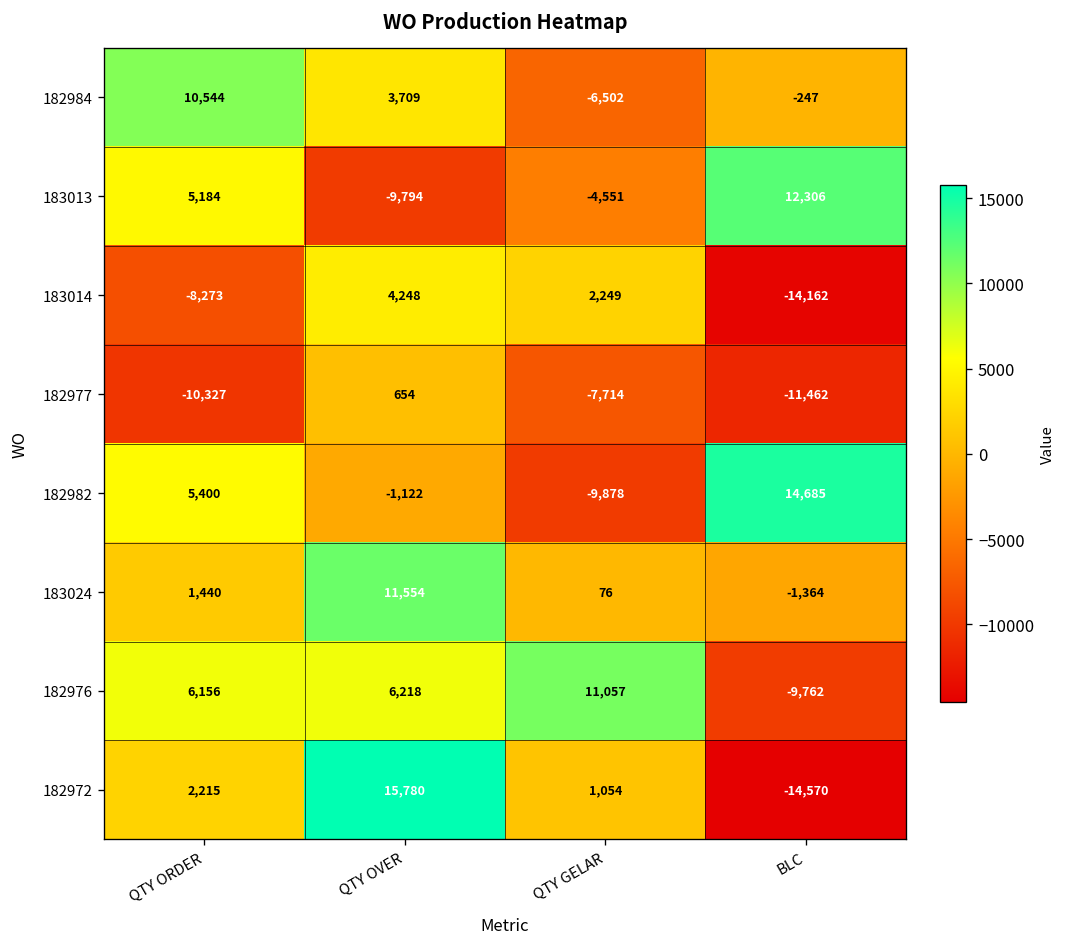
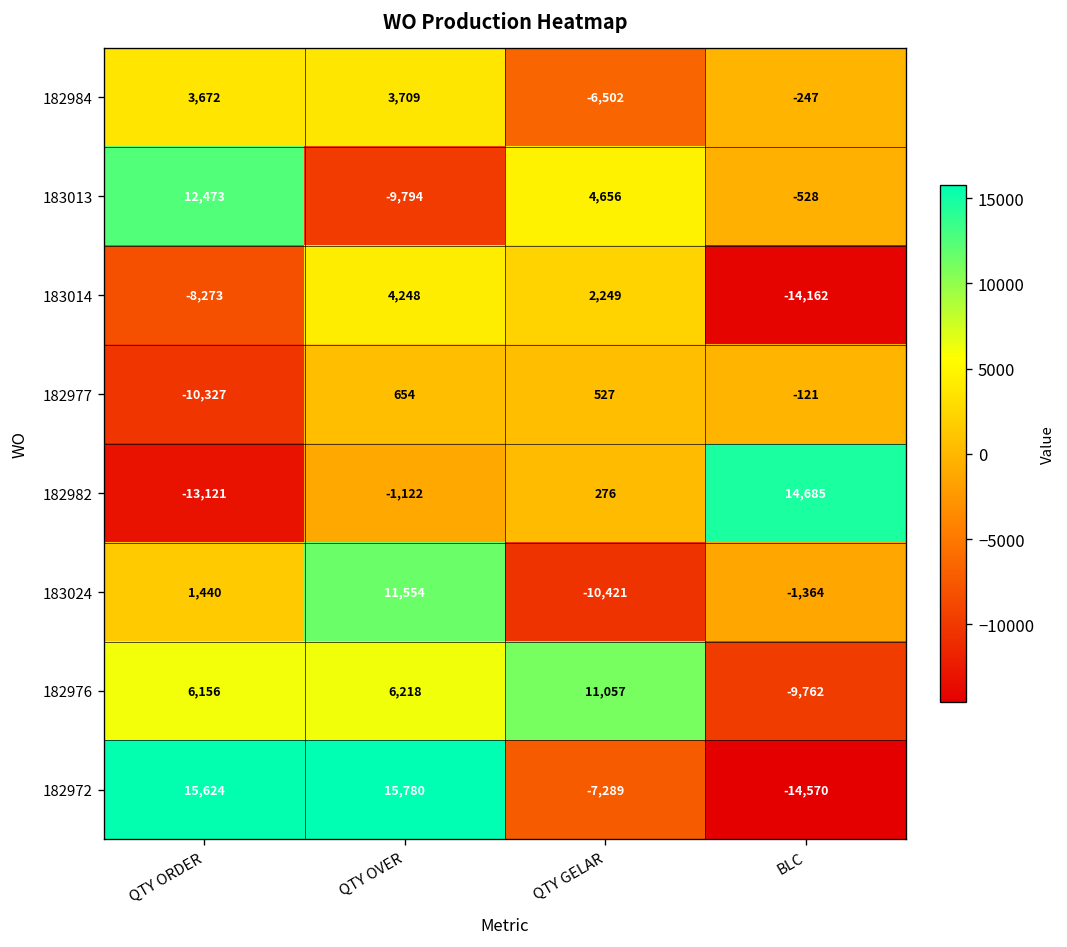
  {
    "182984": {
-     "QTY ORDER": "10,544",
+     "QTY ORDER": "3,672",
      "QTY OVER": "3,709",
      "QTY GELAR": "-6,502",
      "BLC": "-247"
    },
    "183013": {
-     "QTY ORDER": "5,184",
+     "QTY ORDER": "12,473",
      "QTY OVER": "-9,794",
-     "QTY GELAR": "-4,551",
-     "BLC": "12,306"
+     "QTY GELAR": "4,656",
+     "BLC": "-528"
    },
    "183014": {
      "QTY ORDER": "-8,273",
      "QTY OVER": "4,248",
      "QTY GELAR": "2,249",
      "BLC": "-14,162"
    },
    "182977": {
      "QTY ORDER": "-10,327",
      "QTY OVER": "654",
-     "QTY GELAR": "-7,714",
-     "BLC": "-11,462"
+     "QTY GELAR": "527",
+     "BLC": "-121"
    },
    "182982": {
-     "QTY ORDER": "5,400",
+     "QTY ORDER": "-13,121",
      "QTY OVER": "-1,122",
-     "QTY GELAR": "-9,878",
+     "QTY GELAR": "276",
      "BLC": "14,685"
    },
    "183024": {
      "QTY ORDER": "1,440",
      "QTY OVER": "11,554",
-     "QTY GELAR": "76",
+     "QTY GELAR": "-10,421",
      "BLC": "-1,364"
    },
    "182976": {
      "QTY ORDER": "6,156",
      "QTY OVER": "6,218",
      "QTY GELAR": "11,057",
      "BLC": "-9,762"
    },
    "182972": {
-     "QTY ORDER": "2,215",
+     "QTY ORDER": "15,624",
      "QTY OVER": "15,780",
-     "QTY GELAR": "1,054",
+     "QTY GELAR": "-7,289",
      "BLC": "-14,570"
    }
  }
